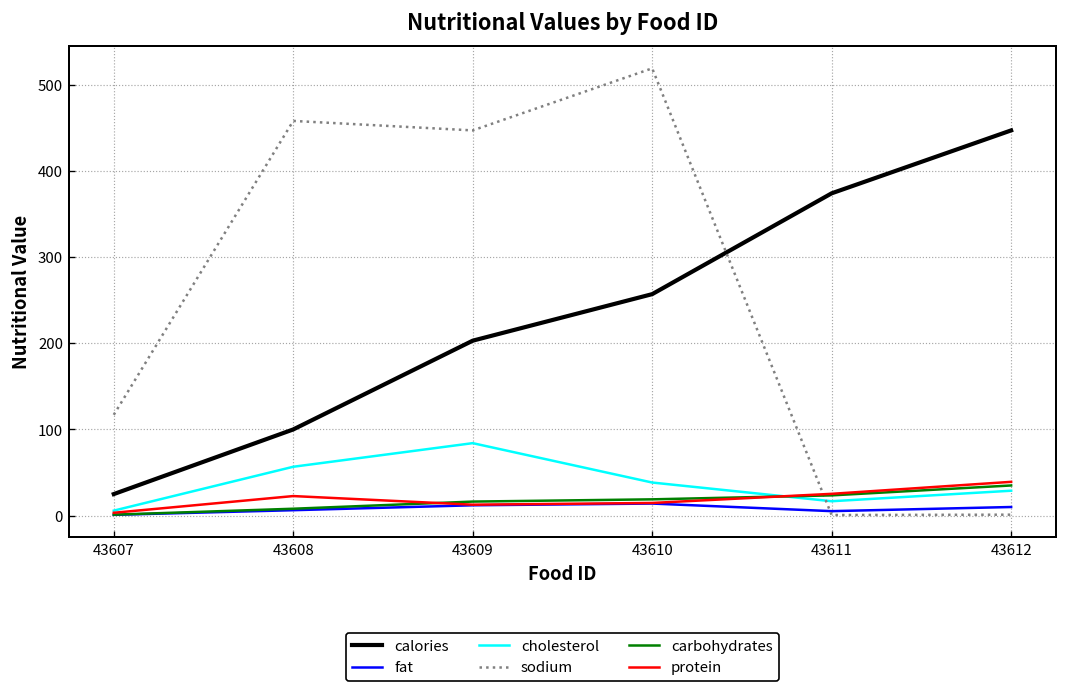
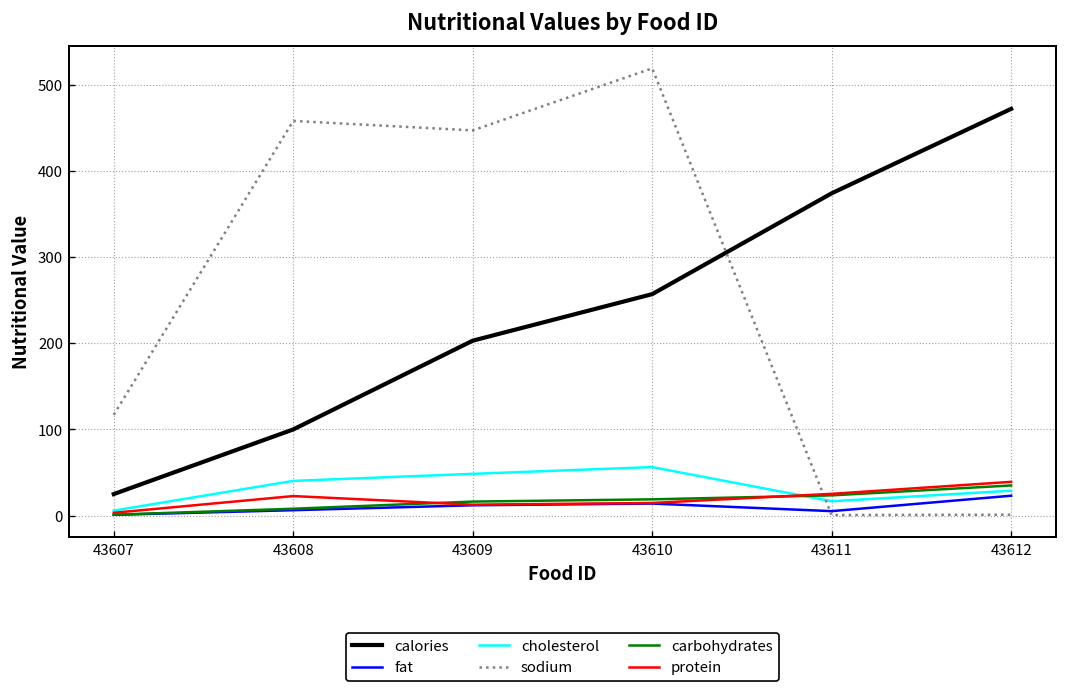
  {
    "calories": {
      "43607": 30,
      "43608": 100,
      "43609": 200,
      "43610": 260,
      "43611": 370,
-     "43612": 450
+     "43612": 470
    },
    "fat": {
      "43611": 10,
-     "43612": 10
+     "43612": 20
    },
    "cholesterol": {
-     "43608": 60,
-     "43609": 80,
-     "43610": 40,
+     "43608": 40,
+     "43609": 50,
+     "43610": 60,
      "43611": 20,
      "43612": 30
    },
    "sodium": {
      "43607": 120,
      "43608": 460,
      "43609": 450,
      "43610": 520,
      "43611": 0,
      "43612": 0
    },
    "carbohydrates": {
      "43609": 20,
      "43610": 20,
      "43612": 40
    },
    "protein": {
      "43608": 20,
      "43612": 40
    }
  }
